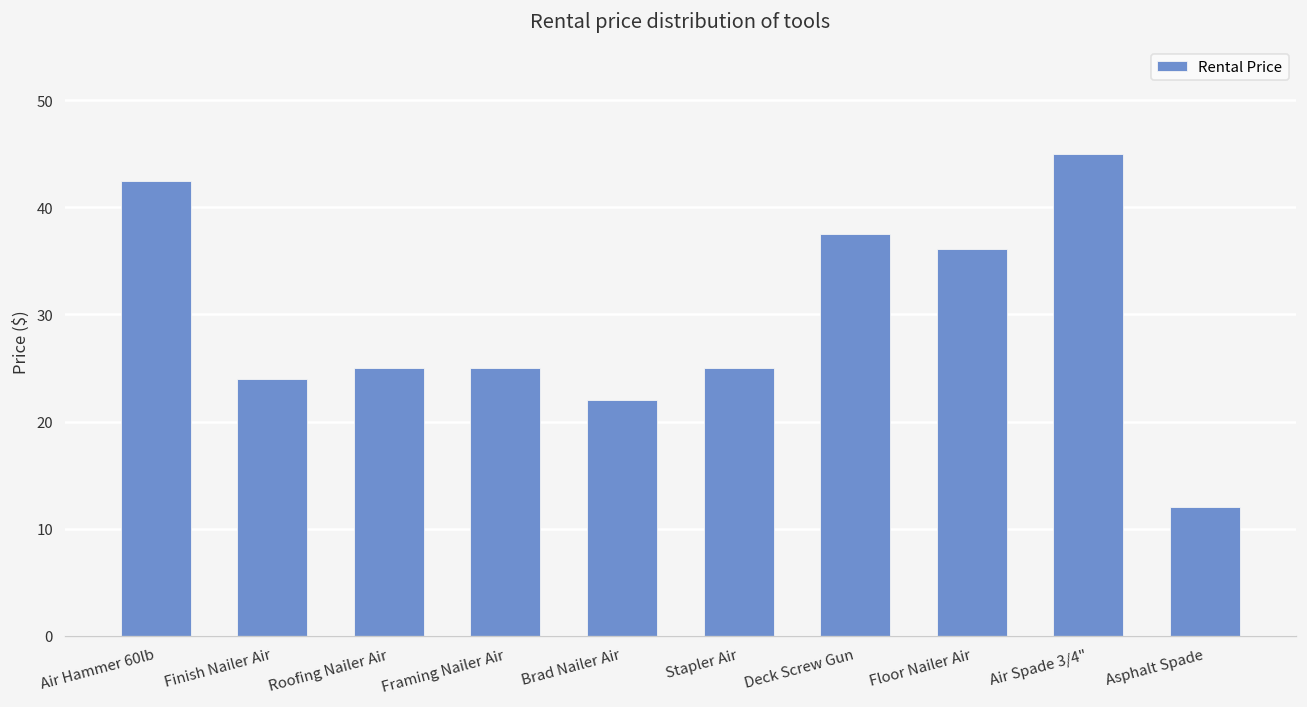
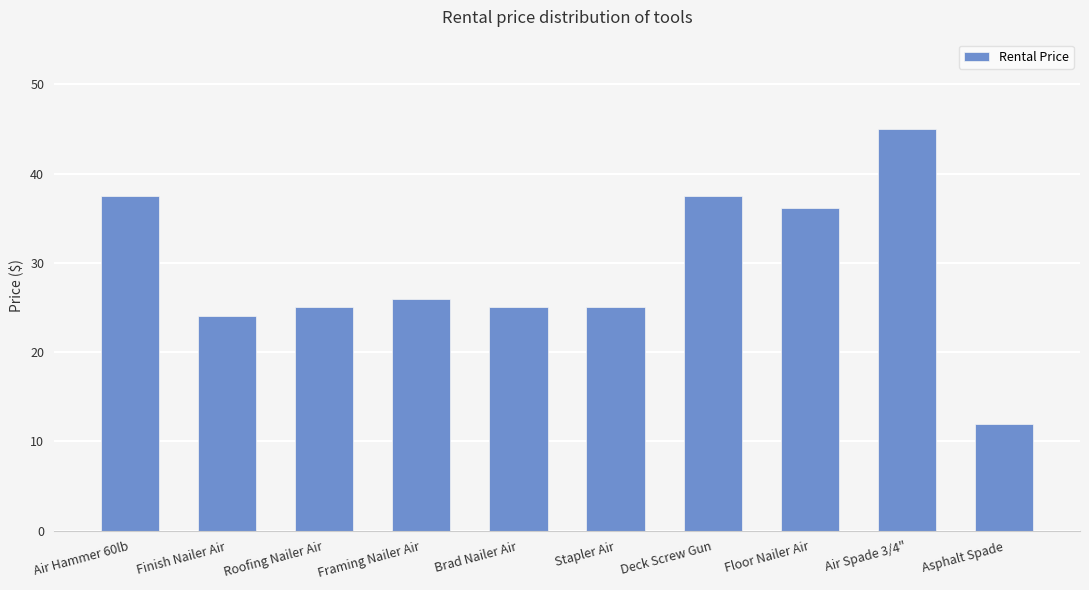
  {
-   "Air Hammer 60lb": 43,
+   "Air Hammer 60lb": 38,
    "Finish Nailer Air": 24,
    "Roofing Nailer Air": 25,
-   "Framing Nailer Air": 25,
-   "Brad Nailer Air": 22,
+   "Framing Nailer Air": 26,
+   "Brad Nailer Air": 25,
    "Stapler Air": 25,
    "Deck Screw Gun": 38,
    "Floor Nailer Air": 36,
    "Air Spade 3/4\"": 45,
    "Asphalt Spade": 12
  }
